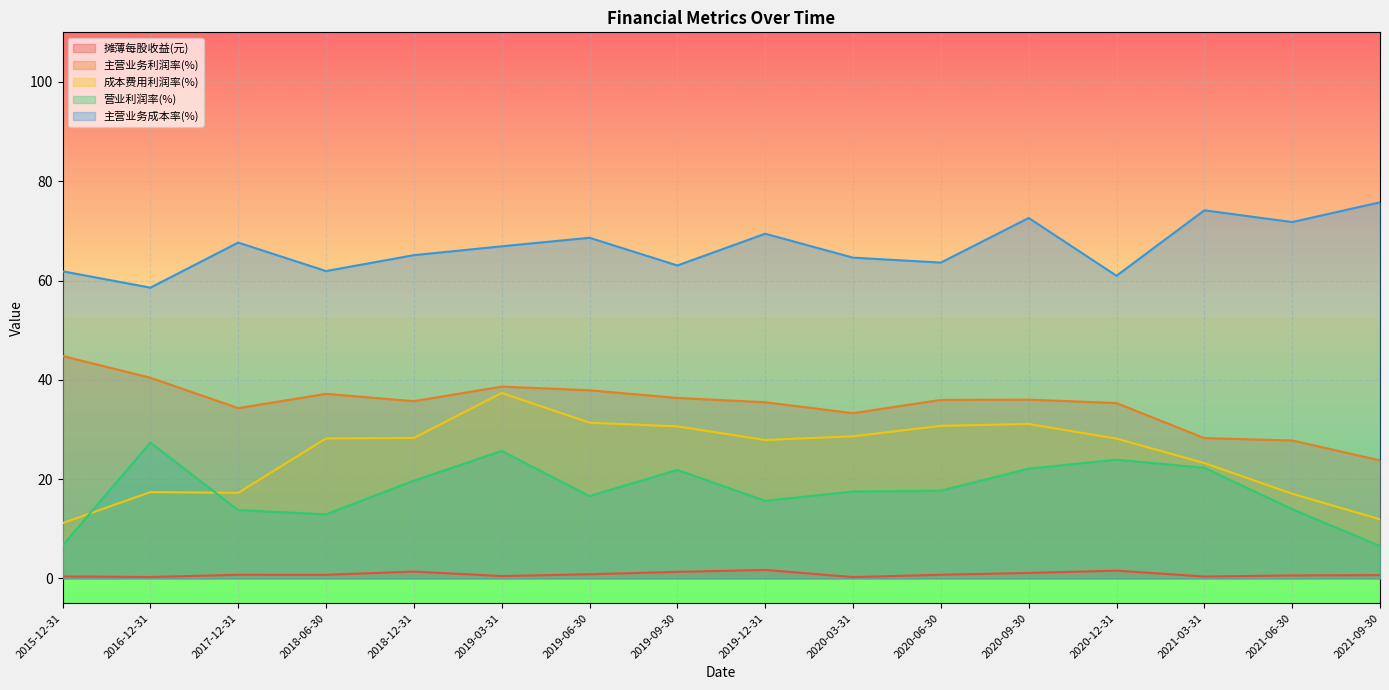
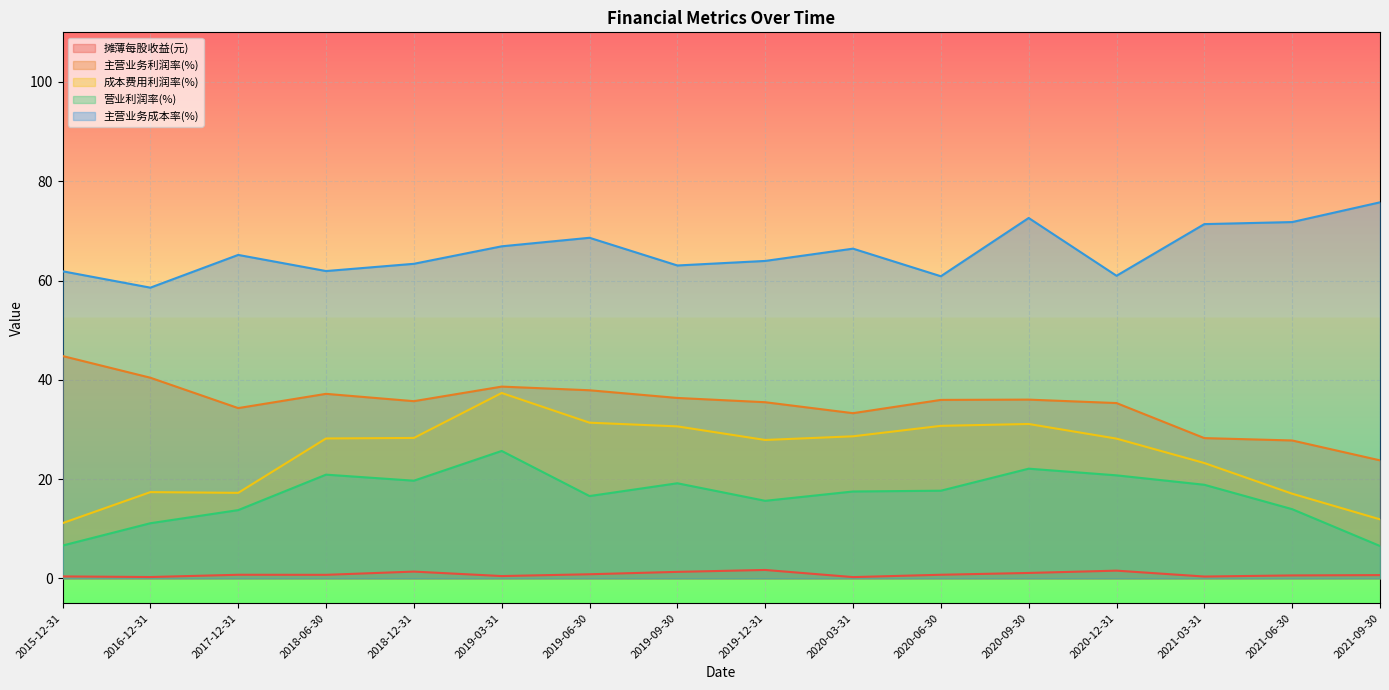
  {
    "营业利润率(%)": {
      "2015-12-31": 7,
-     "2016-12-31": 27,
+     "2016-12-31": 11,
      "2017-12-31": 14,
-     "2018-06-30": 13,
+     "2018-06-30": 21,
      "2018-12-31": 20,
      "2019-03-31": 26,
      "2019-06-30": 17,
-     "2019-09-30": 22,
+     "2019-09-30": 19,
      "2019-12-31": 16,
      "2020-03-31": 18,
      "2020-06-30": 18,
      "2020-09-30": 22,
-     "2020-12-31": 24,
-     "2021-03-31": 22,
+     "2020-12-31": 21,
+     "2021-03-31": 19,
      "2021-06-30": 14,
      "2021-09-30": 7
    },
    "主营业务成本率(%)": {
      "2015-12-31": 62,
      "2016-12-31": 59,
-     "2017-12-31": 68,
+     "2017-12-31": 65,
      "2018-06-30": 62,
-     "2018-12-31": 65,
+     "2018-12-31": 63,
      "2019-03-31": 67,
      "2019-06-30": 69,
      "2019-09-30": 63,
-     "2019-12-31": 69,
-     "2020-03-31": 65,
-     "2020-06-30": 64,
+     "2019-12-31": 64,
+     "2020-03-31": 66,
+     "2020-06-30": 61,
      "2020-09-30": 73,
      "2020-12-31": 61,
-     "2021-03-31": 74,
+     "2021-03-31": 71,
      "2021-06-30": 72,
      "2021-09-30": 76
    }
  }
